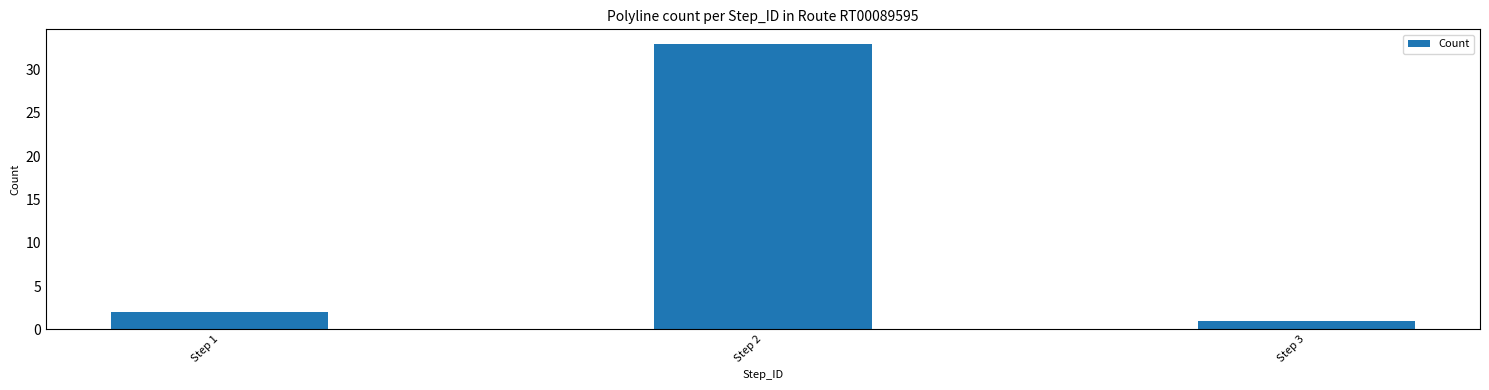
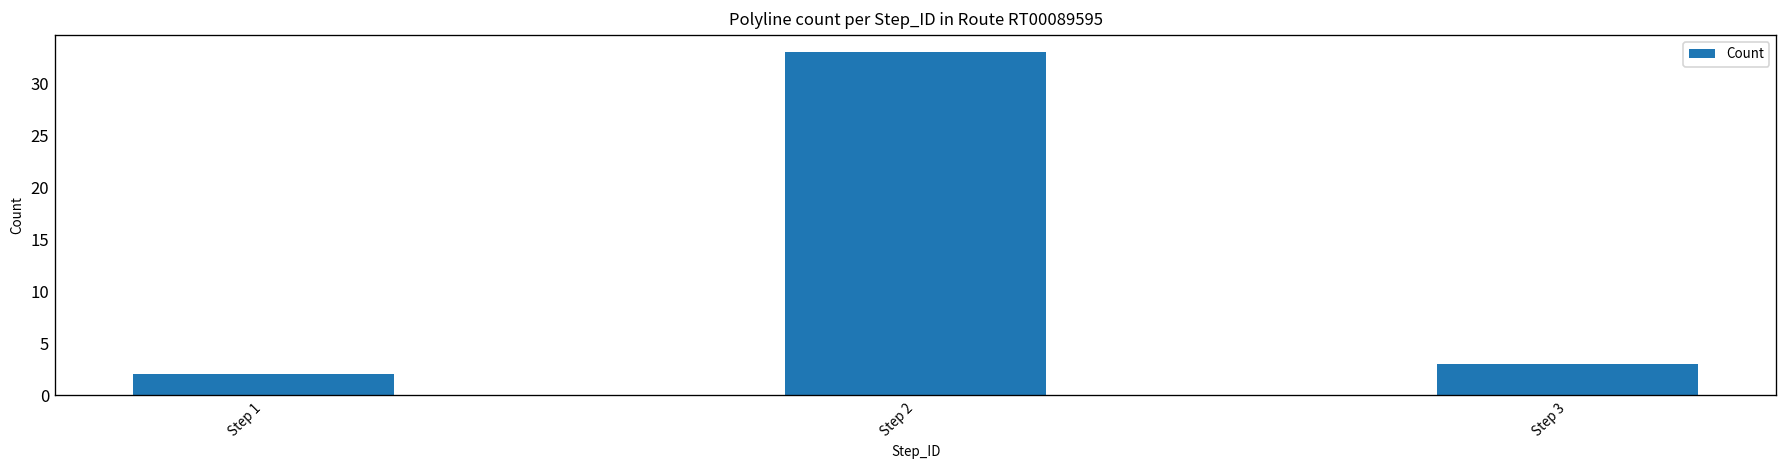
  {
    "Step 1": 2,
    "Step 2": 33,
-   "Step 3": 1
+   "Step 3": 3
  }
